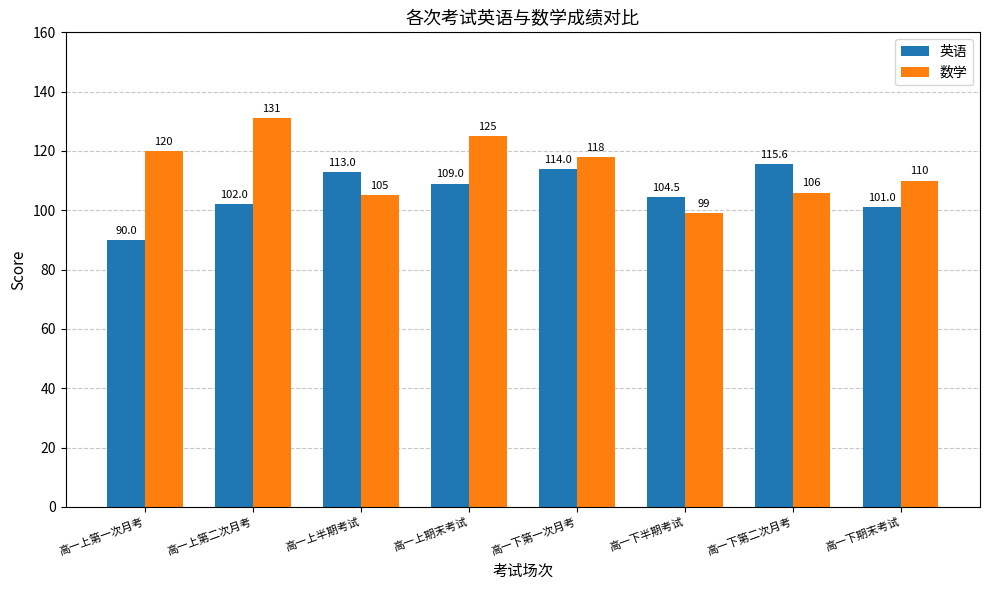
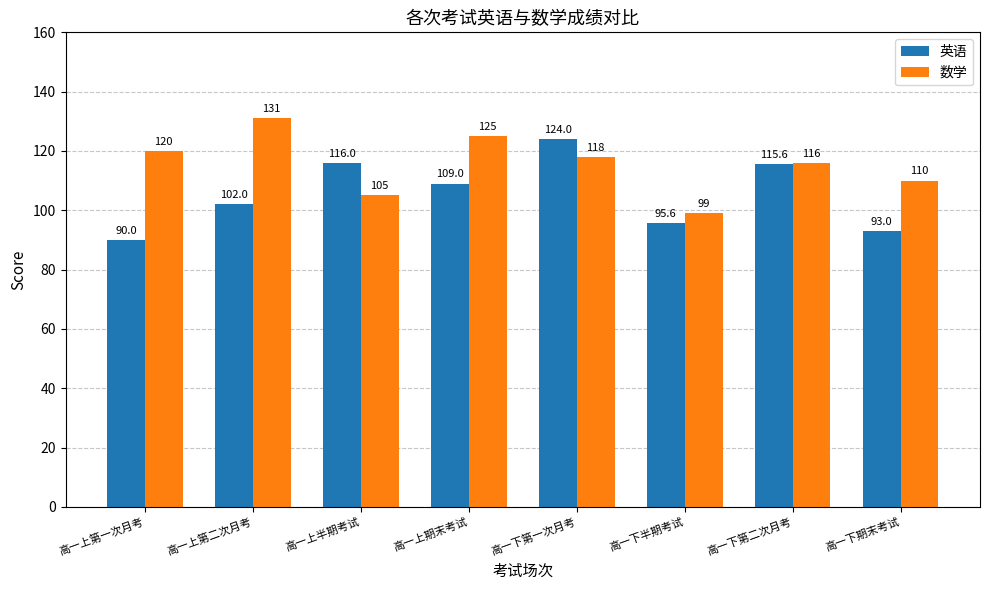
  {
    "英语": {
      "高一上第一次月考": 90.0,
      "高一上第二次月考": 102.0,
-     "高一上半期考试": 113.0,
+     "高一上半期考试": 116.0,
      "高一上期末考试": 109.0,
-     "高一下第一次月考": 114.0,
-     "高一下半期考试": 104.5,
+     "高一下第一次月考": 124.0,
+     "高一下半期考试": 95.6,
      "高一下第二次月考": 115.6,
-     "高一下期末考试": 101.0
+     "高一下期末考试": 93.0
    },
    "数学": {
      "高一上第一次月考": 120,
      "高一上第二次月考": 131,
      "高一上半期考试": 105,
      "高一上期末考试": 125,
      "高一下第一次月考": 118,
      "高一下半期考试": 99,
-     "高一下第二次月考": 106,
+     "高一下第二次月考": 116,
      "高一下期末考试": 110
    }
  }
